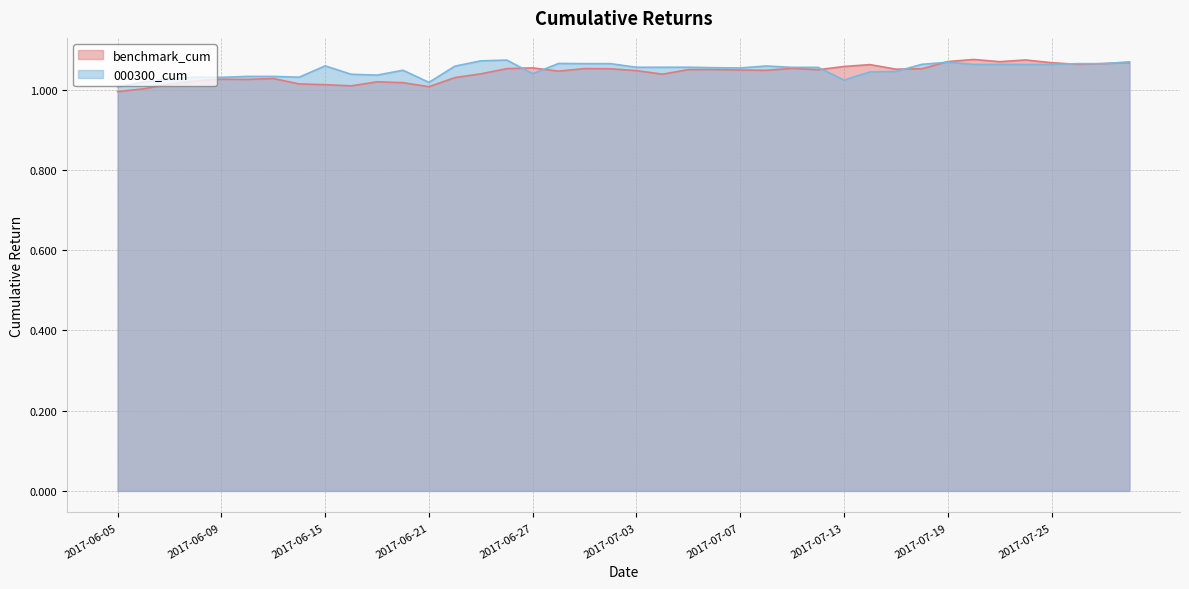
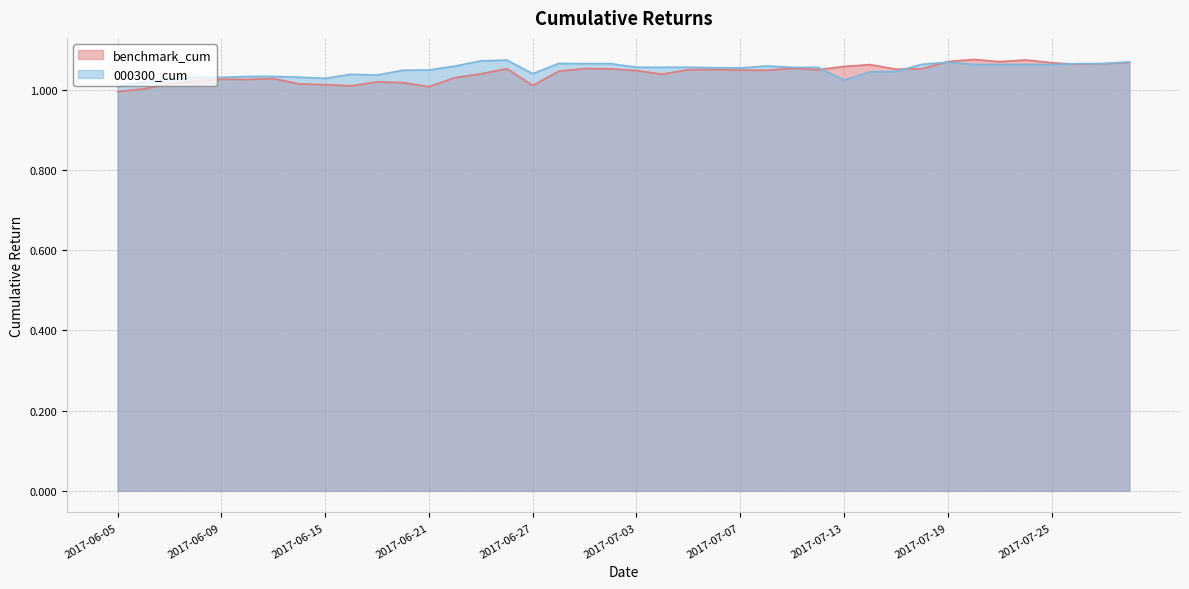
  {
    "benchmark_cum": {
      "2017-06-05": 0.99,
      "2017-06-15": 1.01,
      "2017-06-21": 1.01,
-     "2017-06-27": 1.05,
+     "2017-06-27": 1.01,
      "2017-07-03": 1.05,
      "2017-07-13": 1.06
    },
    "000300_cum": {
      "2017-06-05": 1.01,
-     "2017-06-15": 1.06,
-     "2017-06-21": 1.02,
+     "2017-06-15": 1.03,
+     "2017-06-21": 1.05,
      "2017-06-27": 1.04,
      "2017-07-03": 1.06,
      "2017-07-13": 1.02
    }
  }
